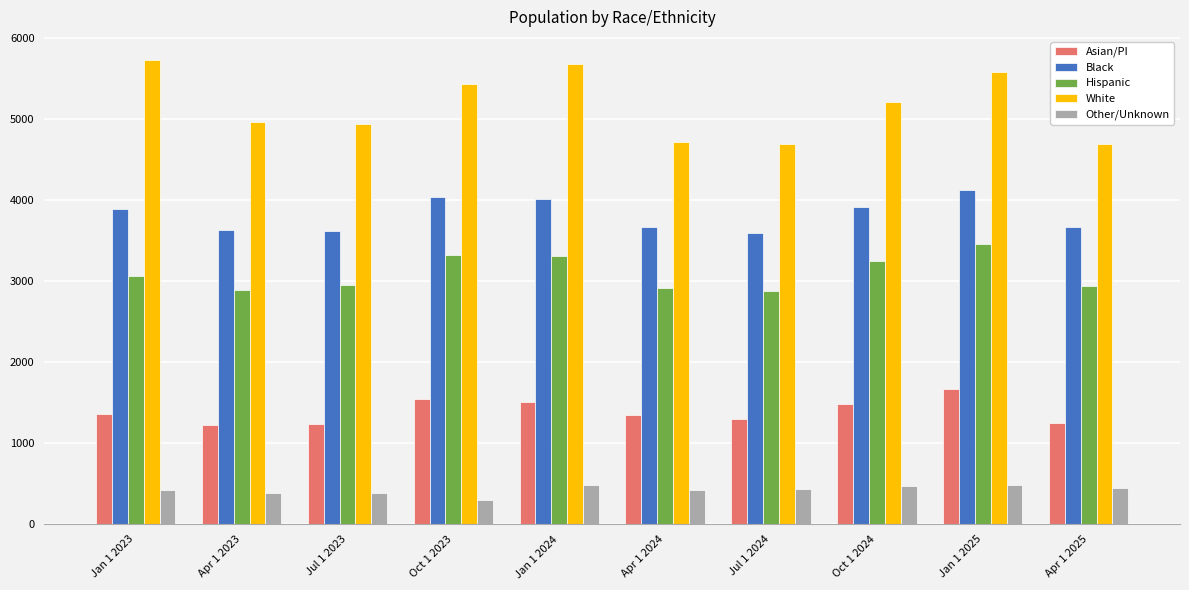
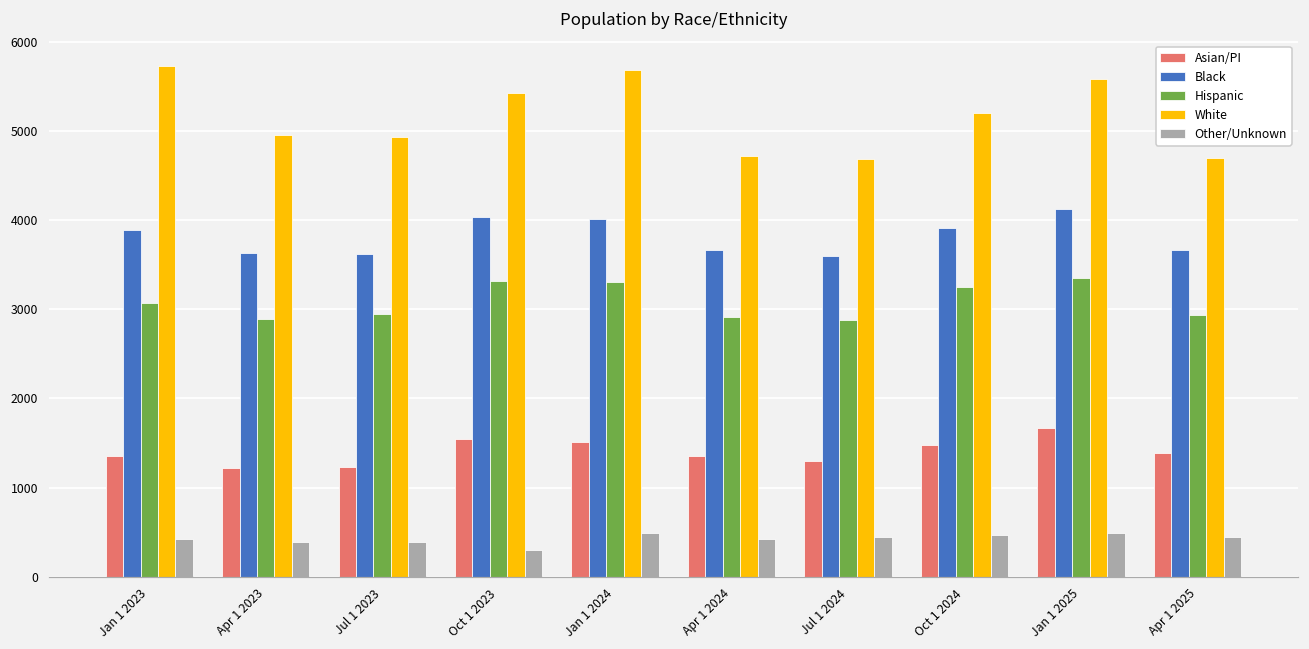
  {
    "Asian/PI": {
      "Jan 1 2023": 1400,
      "Apr 1 2023": 1200,
      "Jul 1 2023": 1200,
      "Oct 1 2023": 1500,
      "Jan 1 2024": 1500,
      "Apr 1 2024": 1400,
      "Jul 1 2024": 1300,
      "Oct 1 2024": 1500,
      "Jan 1 2025": 1700,
-     "Apr 1 2025": 1200
+     "Apr 1 2025": 1400
    },
    "Black": {
      "Jan 1 2023": 3900,
      "Apr 1 2023": 3600,
      "Jul 1 2023": 3600,
      "Oct 1 2023": 4000,
      "Jan 1 2024": 4000,
      "Apr 1 2024": 3700,
      "Jul 1 2024": 3600,
      "Oct 1 2024": 3900,
      "Jan 1 2025": 4100,
      "Apr 1 2025": 3700
    },
    "Hispanic": {
      "Jan 1 2023": 3100,
      "Apr 1 2023": 2900,
      "Jul 1 2023": 3000,
      "Oct 1 2023": 3300,
      "Jan 1 2024": 3300,
      "Apr 1 2024": 2900,
      "Jul 1 2024": 2900,
      "Oct 1 2024": 3300,
-     "Jan 1 2025": 3500,
+     "Jan 1 2025": 3300,
      "Apr 1 2025": 2900
    },
    "White": {
      "Jan 1 2023": 5700,
      "Apr 1 2023": 5000,
      "Jul 1 2023": 4900,
      "Oct 1 2023": 5400,
      "Jan 1 2024": 5700,
      "Apr 1 2024": 4700,
      "Jul 1 2024": 4700,
      "Oct 1 2024": 5200,
      "Jan 1 2025": 5600,
      "Apr 1 2025": 4700
    },
    "Other/Unknown": {
      "Jan 1 2023": 400,
      "Apr 1 2023": 400,
      "Jul 1 2023": 400,
      "Oct 1 2023": 300,
      "Jan 1 2024": 500,
      "Apr 1 2024": 400,
      "Jul 1 2024": 400,
      "Oct 1 2024": 500,
      "Jan 1 2025": 500,
      "Apr 1 2025": 400
    }
  }
